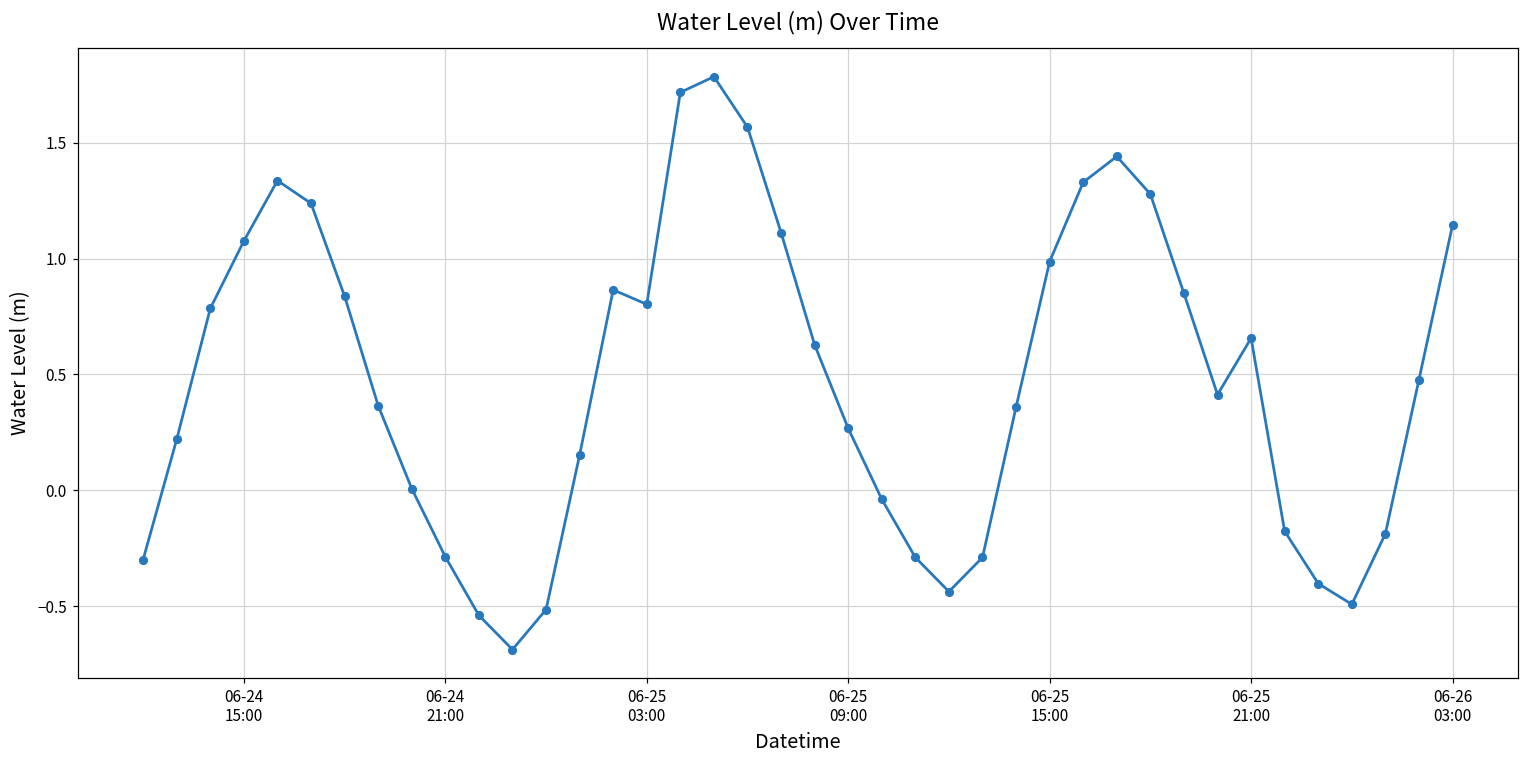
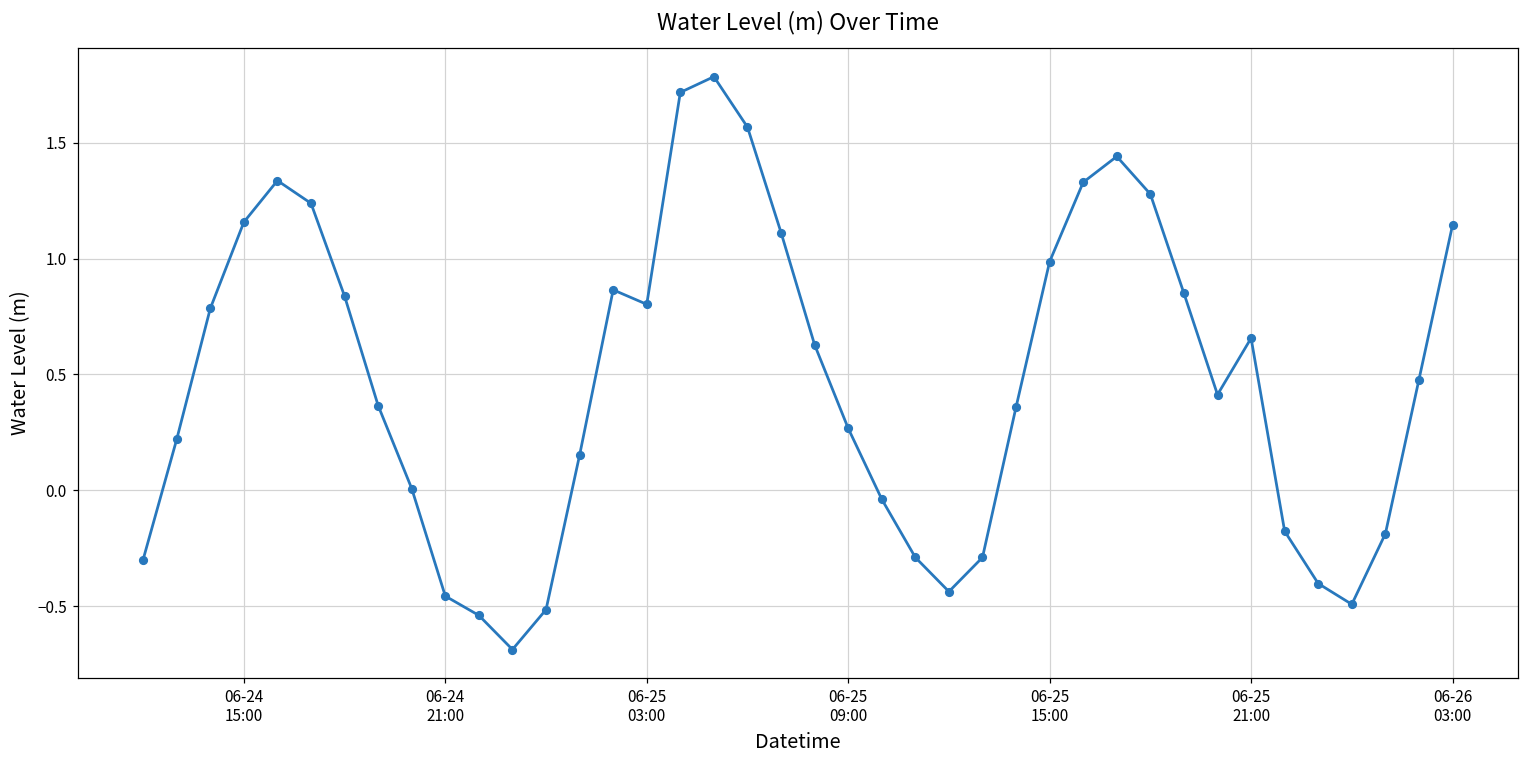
  {
-   "06-24 15:00": 1.08,
-   "06-24 21:00": -0.29,
+   "06-24 15:00": 1.16,
+   "06-24 21:00": -0.46,
    "06-25 03:00": 0.80,
    "06-25 09:00": 0.27,
    "06-25 15:00": 0.99,
    "06-25 21:00": 0.66,
    "06-26 03:00": 1.14
  }
